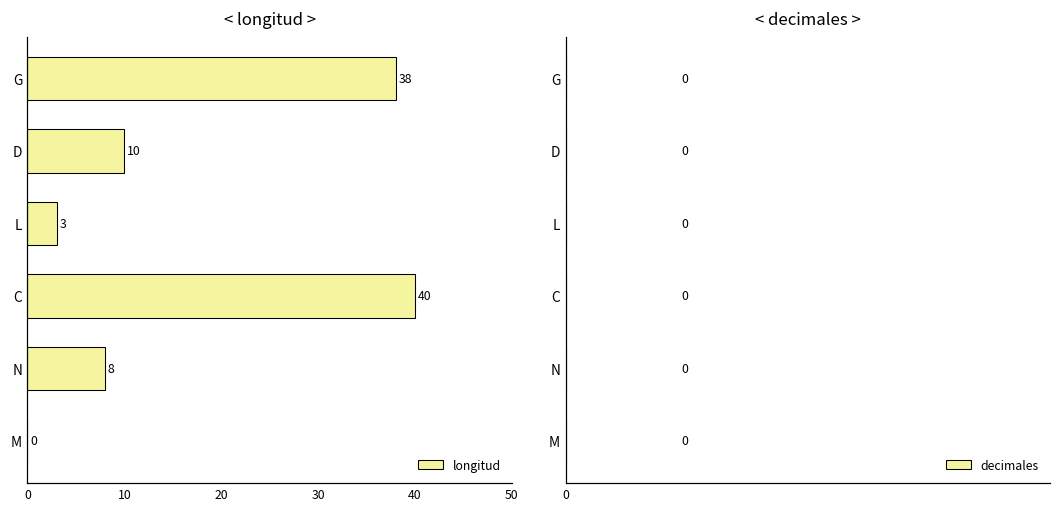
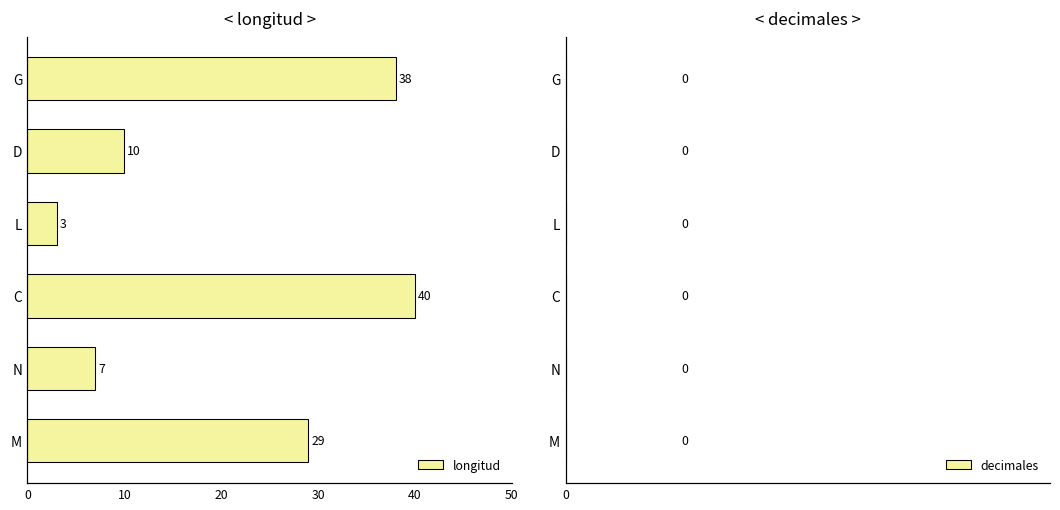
  {
    "< longitud >": {
      "G": 38,
      "D": 10,
      "L": 3,
      "C": 40,
-     "N": 8,
-     "M": 0
+     "N": 7,
+     "M": 29
    }
  }
